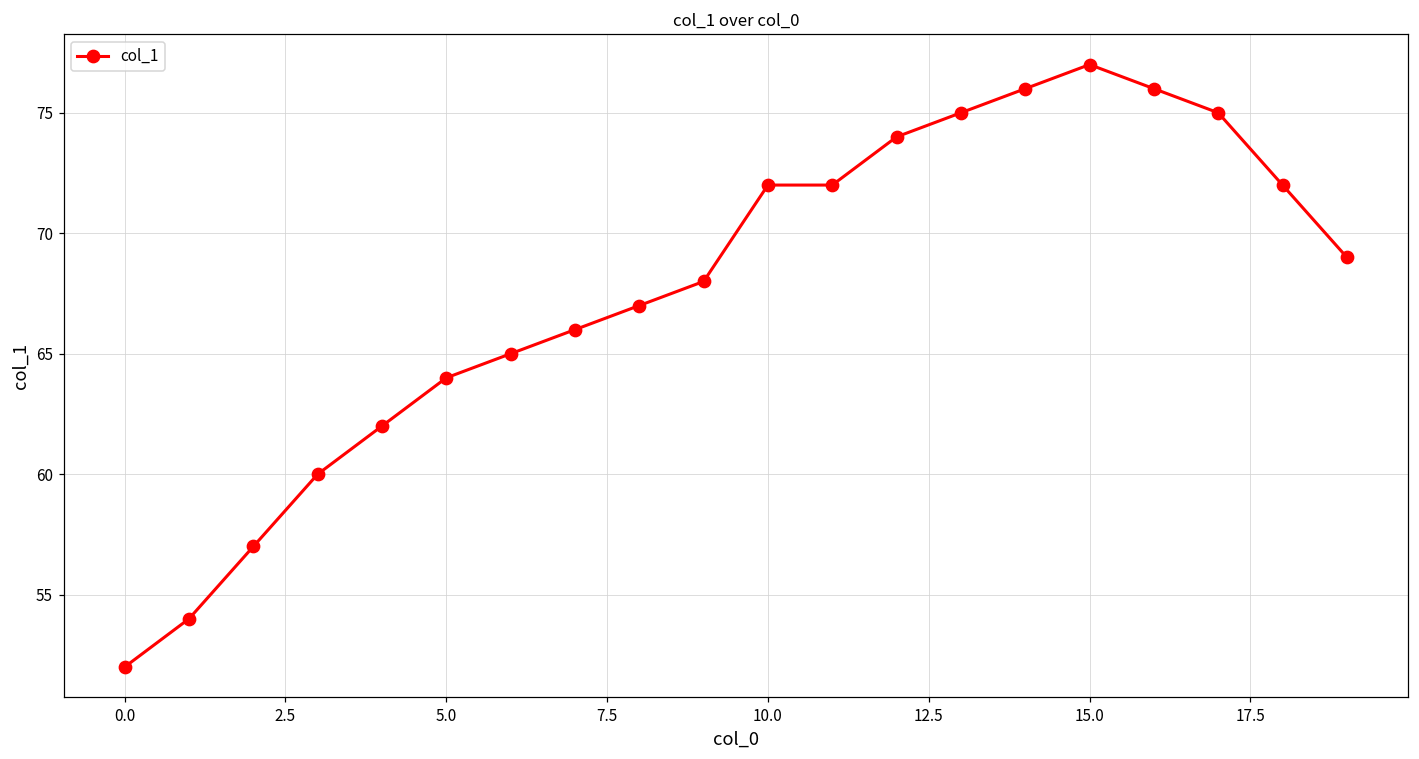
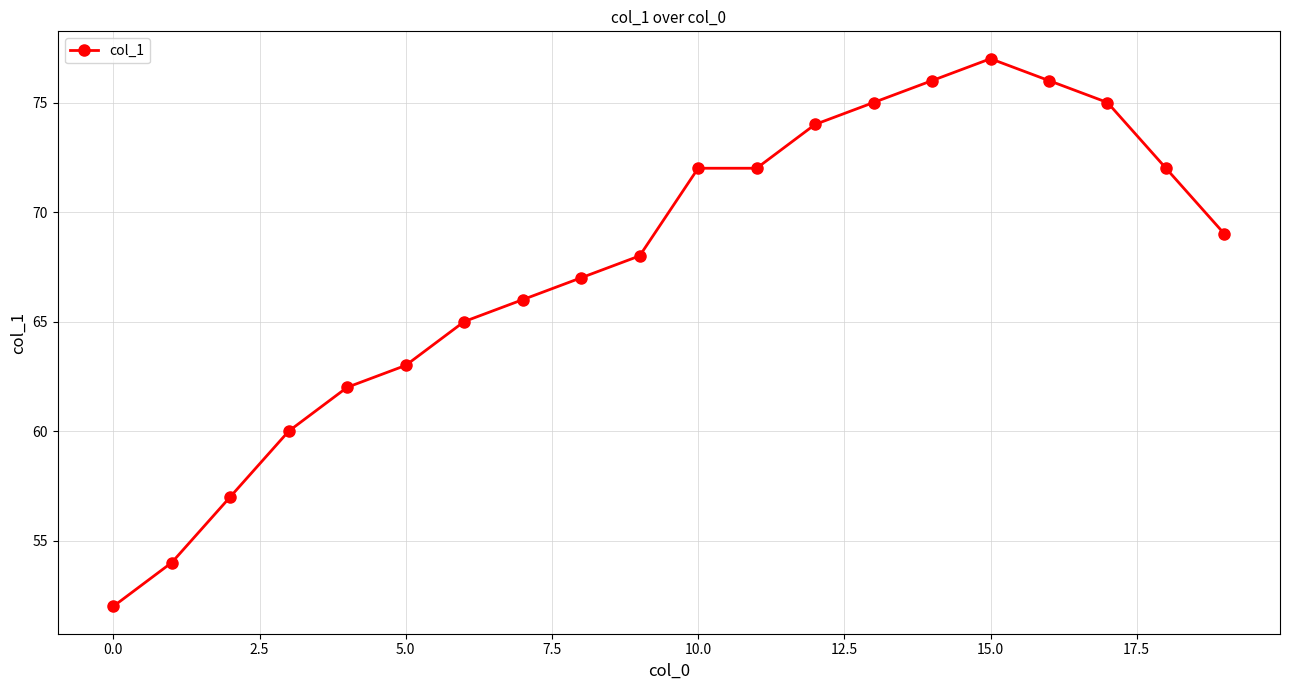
  {
    "0.0": 52,
-   "5.0": 64,
+   "5.0": 63,
    "10.0": 72,
    "15.0": 77
  }
